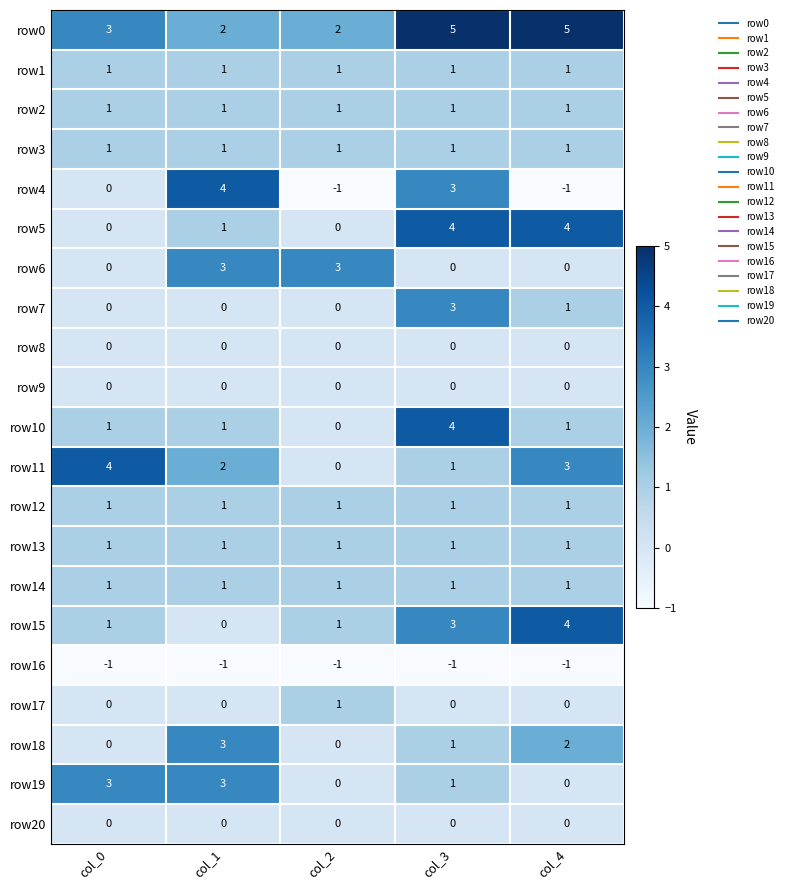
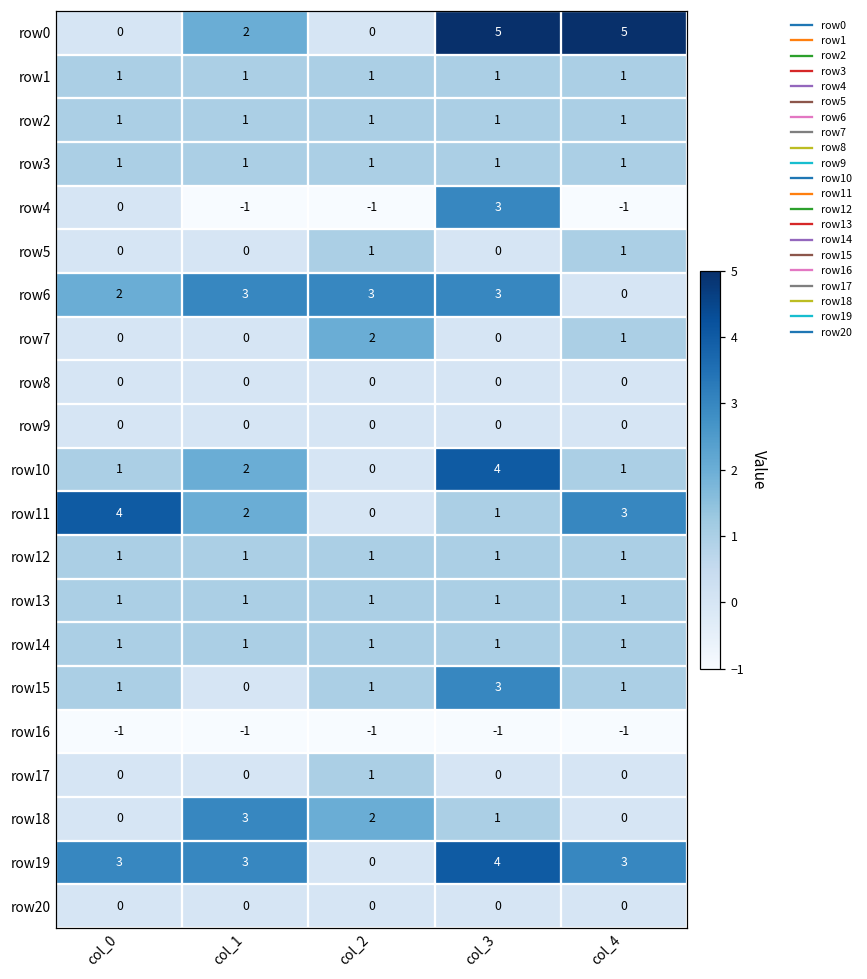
  {
    "row0": {
-     "col_0": 3,
+     "col_0": 0,
      "col_1": 2,
-     "col_2": 2,
+     "col_2": 0,
      "col_3": 5,
      "col_4": 5
    },
    "row1": {
      "col_0": 1,
      "col_1": 1,
      "col_2": 1,
      "col_3": 1,
      "col_4": 1
    },
    "row2": {
      "col_0": 1,
      "col_1": 1,
      "col_2": 1,
      "col_3": 1,
      "col_4": 1
    },
    "row3": {
      "col_0": 1,
      "col_1": 1,
      "col_2": 1,
      "col_3": 1,
      "col_4": 1
    },
    "row4": {
      "col_0": 0,
-     "col_1": 4,
+     "col_1": -1,
      "col_2": -1,
      "col_3": 3,
      "col_4": -1
    },
    "row5": {
      "col_0": 0,
-     "col_1": 1,
-     "col_2": 0,
-     "col_3": 4,
-     "col_4": 4
+     "col_1": 0,
+     "col_2": 1,
+     "col_3": 0,
+     "col_4": 1
    },
    "row6": {
-     "col_0": 0,
+     "col_0": 2,
      "col_1": 3,
      "col_2": 3,
-     "col_3": 0,
+     "col_3": 3,
      "col_4": 0
    },
    "row7": {
      "col_0": 0,
      "col_1": 0,
-     "col_2": 0,
-     "col_3": 3,
+     "col_2": 2,
+     "col_3": 0,
      "col_4": 1
    },
    "row8": {
      "col_0": 0,
      "col_1": 0,
      "col_2": 0,
      "col_3": 0,
      "col_4": 0
    },
    "row9": {
      "col_0": 0,
      "col_1": 0,
      "col_2": 0,
      "col_3": 0,
      "col_4": 0
    },
    "row10": {
      "col_0": 1,
-     "col_1": 1,
+     "col_1": 2,
      "col_2": 0,
      "col_3": 4,
      "col_4": 1
    },
    "row11": {
      "col_0": 4,
      "col_1": 2,
      "col_2": 0,
      "col_3": 1,
      "col_4": 3
    },
    "row12": {
      "col_0": 1,
      "col_1": 1,
      "col_2": 1,
      "col_3": 1,
      "col_4": 1
    },
    "row13": {
      "col_0": 1,
      "col_1": 1,
      "col_2": 1,
      "col_3": 1,
      "col_4": 1
    },
    "row14": {
      "col_0": 1,
      "col_1": 1,
      "col_2": 1,
      "col_3": 1,
      "col_4": 1
    },
    "row15": {
      "col_0": 1,
      "col_1": 0,
      "col_2": 1,
      "col_3": 3,
-     "col_4": 4
+     "col_4": 1
    },
    "row16": {
      "col_0": -1,
      "col_1": -1,
      "col_2": -1,
      "col_3": -1,
      "col_4": -1
    },
    "row17": {
      "col_0": 0,
      "col_1": 0,
      "col_2": 1,
      "col_3": 0,
      "col_4": 0
    },
    "row18": {
      "col_0": 0,
      "col_1": 3,
-     "col_2": 0,
+     "col_2": 2,
      "col_3": 1,
-     "col_4": 2
+     "col_4": 0
    },
    "row19": {
      "col_0": 3,
      "col_1": 3,
      "col_2": 0,
-     "col_3": 1,
-     "col_4": 0
+     "col_3": 4,
+     "col_4": 3
    },
    "row20": {
      "col_0": 0,
      "col_1": 0,
      "col_2": 0,
      "col_3": 0,
      "col_4": 0
    }
  }
